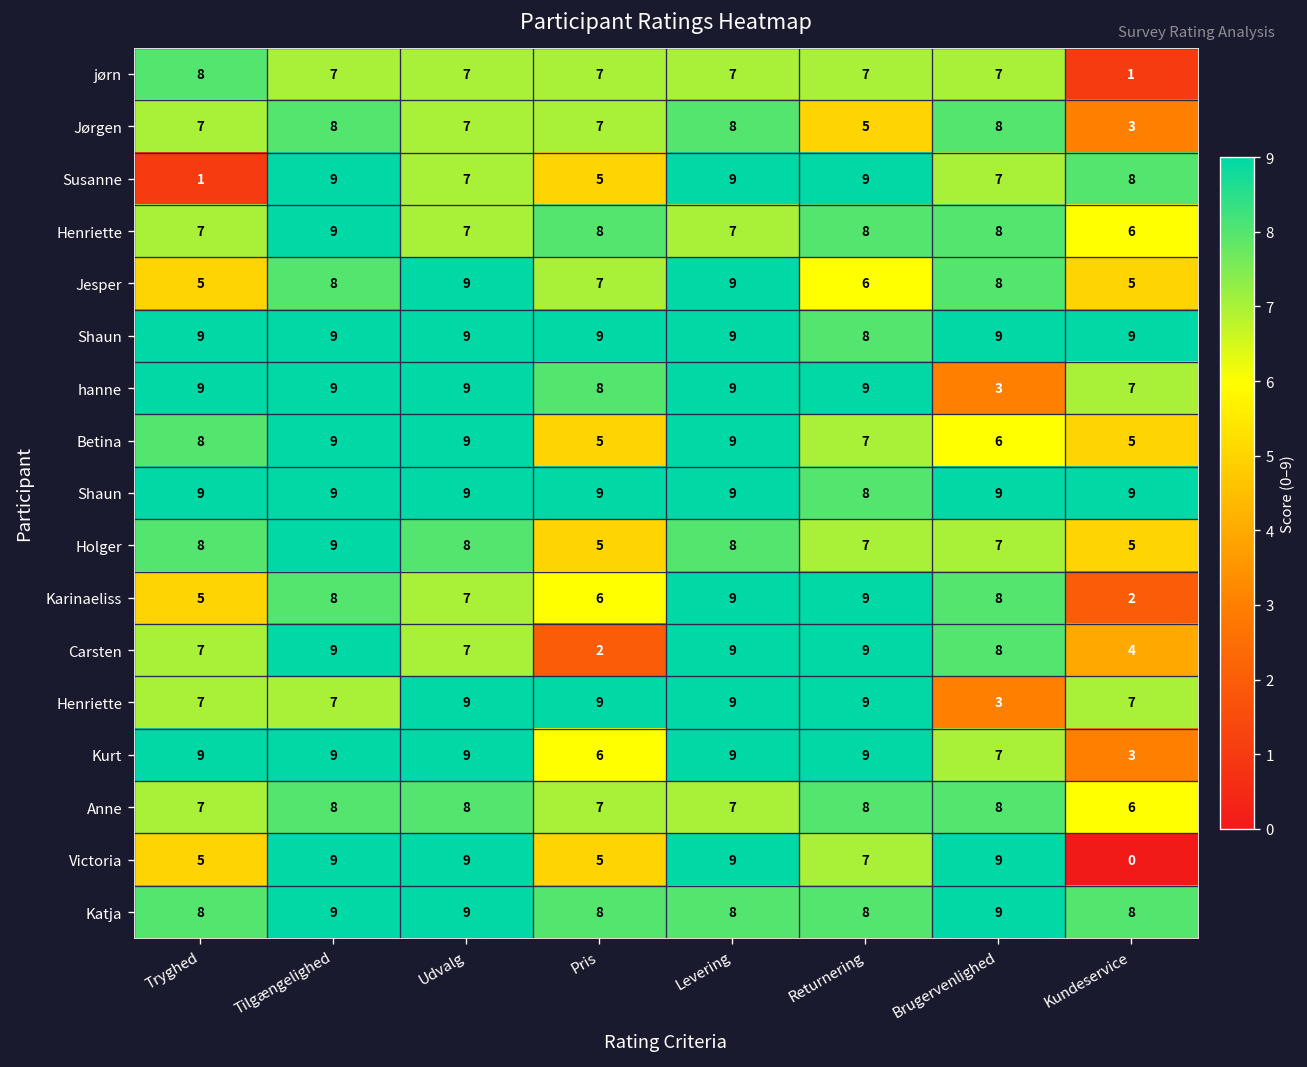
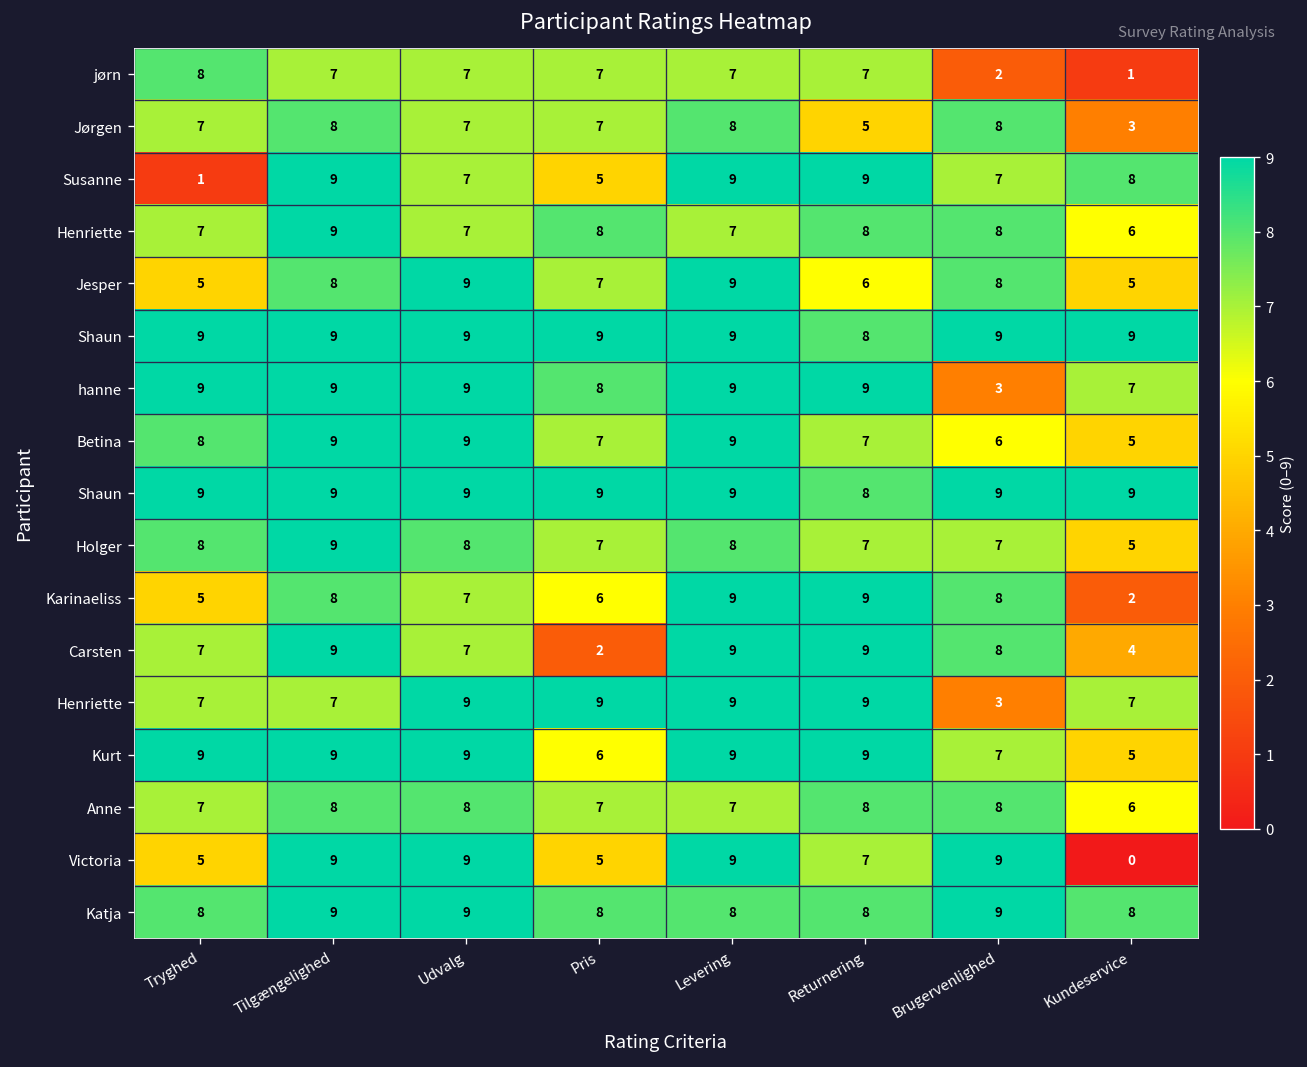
  {
    "jørn": {
      "Tryghed": 8,
      "Tilgængelighed": 7,
      "Udvalg": 7,
      "Pris": 7,
      "Levering": 7,
      "Returnering": 7,
-     "Brugervenlighed": 7,
+     "Brugervenlighed": 2,
      "Kundeservice": 1
    },
    "Jørgen": {
      "Tryghed": 7,
      "Tilgængelighed": 8,
      "Udvalg": 7,
      "Pris": 7,
      "Levering": 8,
      "Returnering": 5,
      "Brugervenlighed": 8,
      "Kundeservice": 3
    },
    "Susanne": {
      "Tryghed": 1,
      "Tilgængelighed": 9,
      "Udvalg": 7,
      "Pris": 5,
      "Levering": 9,
      "Returnering": 9,
      "Brugervenlighed": 7,
      "Kundeservice": 8
    },
    "Jesper": {
      "Tryghed": 5,
      "Tilgængelighed": 8,
      "Udvalg": 9,
      "Pris": 7,
      "Levering": 9,
      "Returnering": 6,
      "Brugervenlighed": 8,
      "Kundeservice": 5
    },
    "hanne": {
      "Tryghed": 9,
      "Tilgængelighed": 9,
      "Udvalg": 9,
      "Pris": 8,
      "Levering": 9,
      "Returnering": 9,
      "Brugervenlighed": 3,
      "Kundeservice": 7
    },
    "Betina": {
      "Tryghed": 8,
      "Tilgængelighed": 9,
      "Udvalg": 9,
-     "Pris": 5,
+     "Pris": 7,
      "Levering": 9,
      "Returnering": 7,
      "Brugervenlighed": 6,
      "Kundeservice": 5
    },
    "Holger": {
      "Tryghed": 8,
      "Tilgængelighed": 9,
      "Udvalg": 8,
-     "Pris": 5,
+     "Pris": 7,
      "Levering": 8,
      "Returnering": 7,
      "Brugervenlighed": 7,
      "Kundeservice": 5
    },
    "Karinaeliss": {
      "Tryghed": 5,
      "Tilgængelighed": 8,
      "Udvalg": 7,
      "Pris": 6,
      "Levering": 9,
      "Returnering": 9,
      "Brugervenlighed": 8,
      "Kundeservice": 2
    },
    "Carsten": {
      "Tryghed": 7,
      "Tilgængelighed": 9,
      "Udvalg": 7,
      "Pris": 2,
      "Levering": 9,
      "Returnering": 9,
      "Brugervenlighed": 8,
      "Kundeservice": 4
    },
    "Kurt": {
      "Tryghed": 9,
      "Tilgængelighed": 9,
      "Udvalg": 9,
      "Pris": 6,
      "Levering": 9,
      "Returnering": 9,
      "Brugervenlighed": 7,
-     "Kundeservice": 3
+     "Kundeservice": 5
    },
    "Anne": {
      "Tryghed": 7,
      "Tilgængelighed": 8,
      "Udvalg": 8,
      "Pris": 7,
      "Levering": 7,
      "Returnering": 8,
      "Brugervenlighed": 8,
      "Kundeservice": 6
    },
    "Victoria": {
      "Tryghed": 5,
      "Tilgængelighed": 9,
      "Udvalg": 9,
      "Pris": 5,
      "Levering": 9,
      "Returnering": 7,
      "Brugervenlighed": 9,
      "Kundeservice": 0
    },
    "Katja": {
      "Tryghed": 8,
      "Tilgængelighed": 9,
      "Udvalg": 9,
      "Pris": 8,
      "Levering": 8,
      "Returnering": 8,
      "Brugervenlighed": 9,
      "Kundeservice": 8
    }
  }
